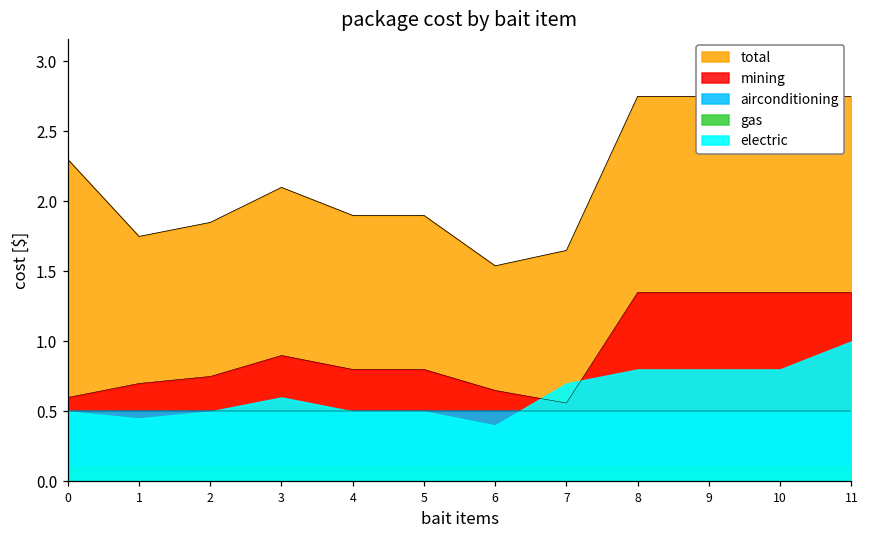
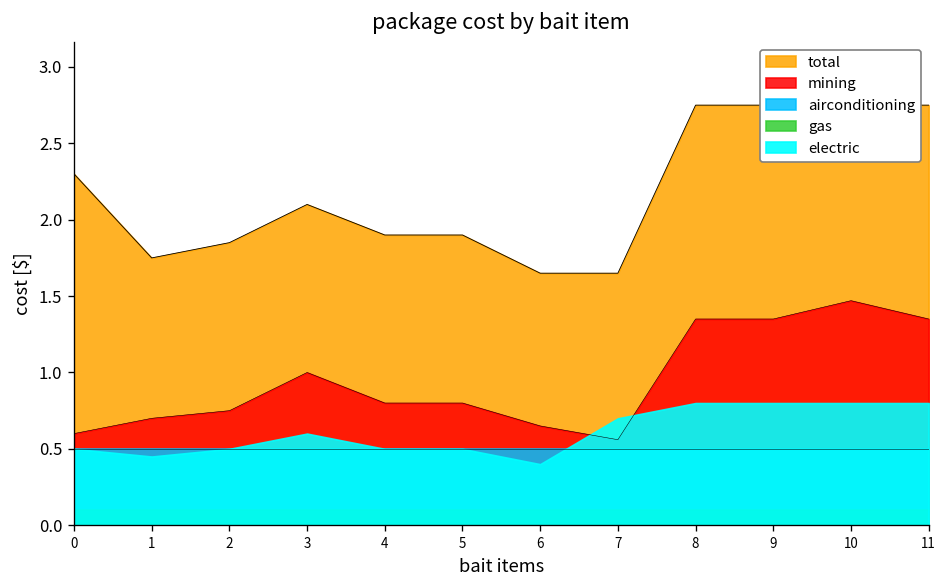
  {
    "total": {
      "0": 2.30,
      "1": 1.75,
      "2": 1.85,
      "3": 2.10,
      "4": 1.90,
      "5": 1.90,
-     "6": 1.54,
+     "6": 1.65,
      "7": 1.65,
      "8": 2.75,
      "11": 2.75
    },
    "mining": {
      "0": 0.60,
      "1": 0.70,
      "2": 0.75,
-     "3": 0.9,
+     "3": 1.0,
      "4": 0.80,
      "5": 0.80,
      "6": 0.65,
      "7": 0.56,
      "8": 1.35,
      "9": 1.35,
-     "10": 1.35,
+     "10": 1.47,
      "11": 1.35
    },
    "airconditioning": {
      "1": 0.50,
      "3": 0.50,
      "6": 0.50,
      "7": 0.50,
      "8": 0.50,
      "9": 0.50,
      "10": 0.50,
      "11": 0.50
    },
    "gas": {
      "0": 0.10,
      "1": 0.10,
      "2": 0.10,
      "3": 0.10,
      "4": 0.10,
      "5": 0.10,
      "6": 0.10,
      "7": 0.10,
      "8": 0.10,
      "9": 0.10,
      "10": 0.10,
      "11": 0.10
    },
    "electric": {
      "1": 0.45,
      "3": 0.6,
      "6": 0.4,
      "7": 0.7,
      "8": 0.8,
      "9": 0.8,
      "10": 0.8,
-     "11": 1.0
+     "11": 0.8
    }
  }
